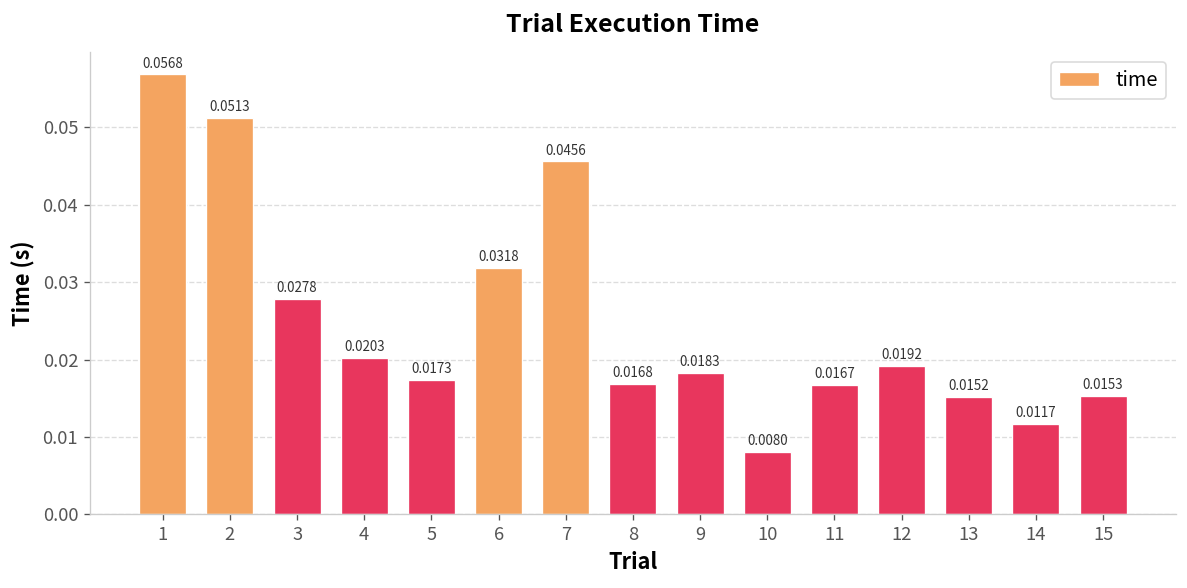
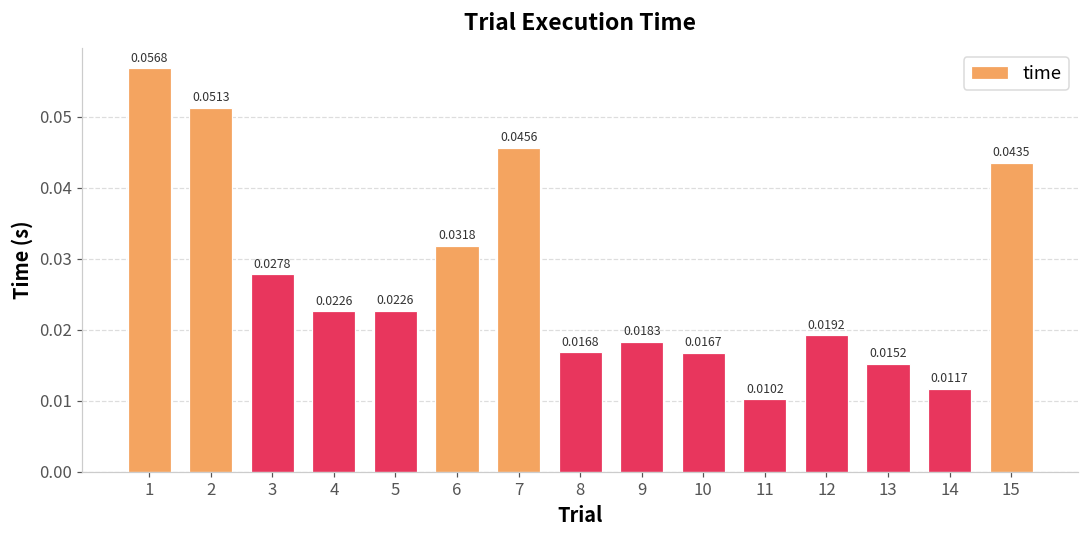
  {
    "1": 0.0568,
    "2": 0.0513,
    "3": 0.0278,
-   "4": 0.0203,
-   "5": 0.0173,
+   "4": 0.0226,
+   "5": 0.0226,
    "6": 0.0318,
    "7": 0.0456,
    "8": 0.0168,
    "9": 0.0183,
-   "10": 0.0080,
-   "11": 0.0167,
+   "10": 0.0167,
+   "11": 0.0102,
    "12": 0.0192,
    "13": 0.0152,
    "14": 0.0117,
-   "15": 0.0153
+   "15": 0.0435
  }
